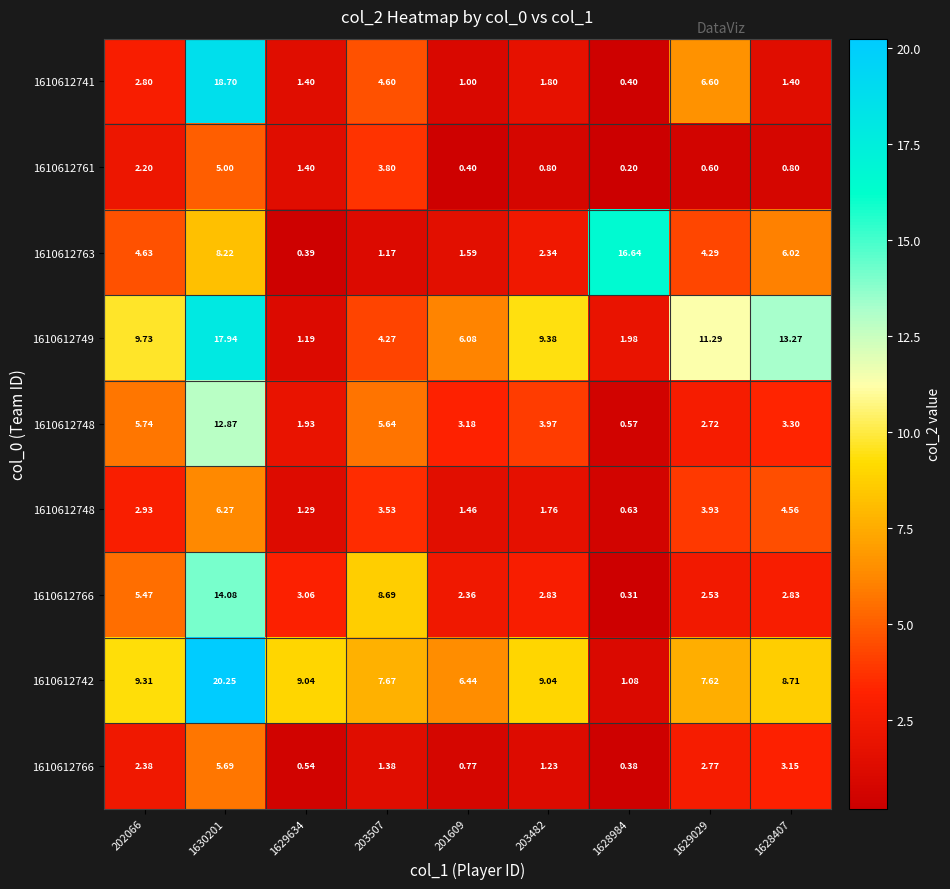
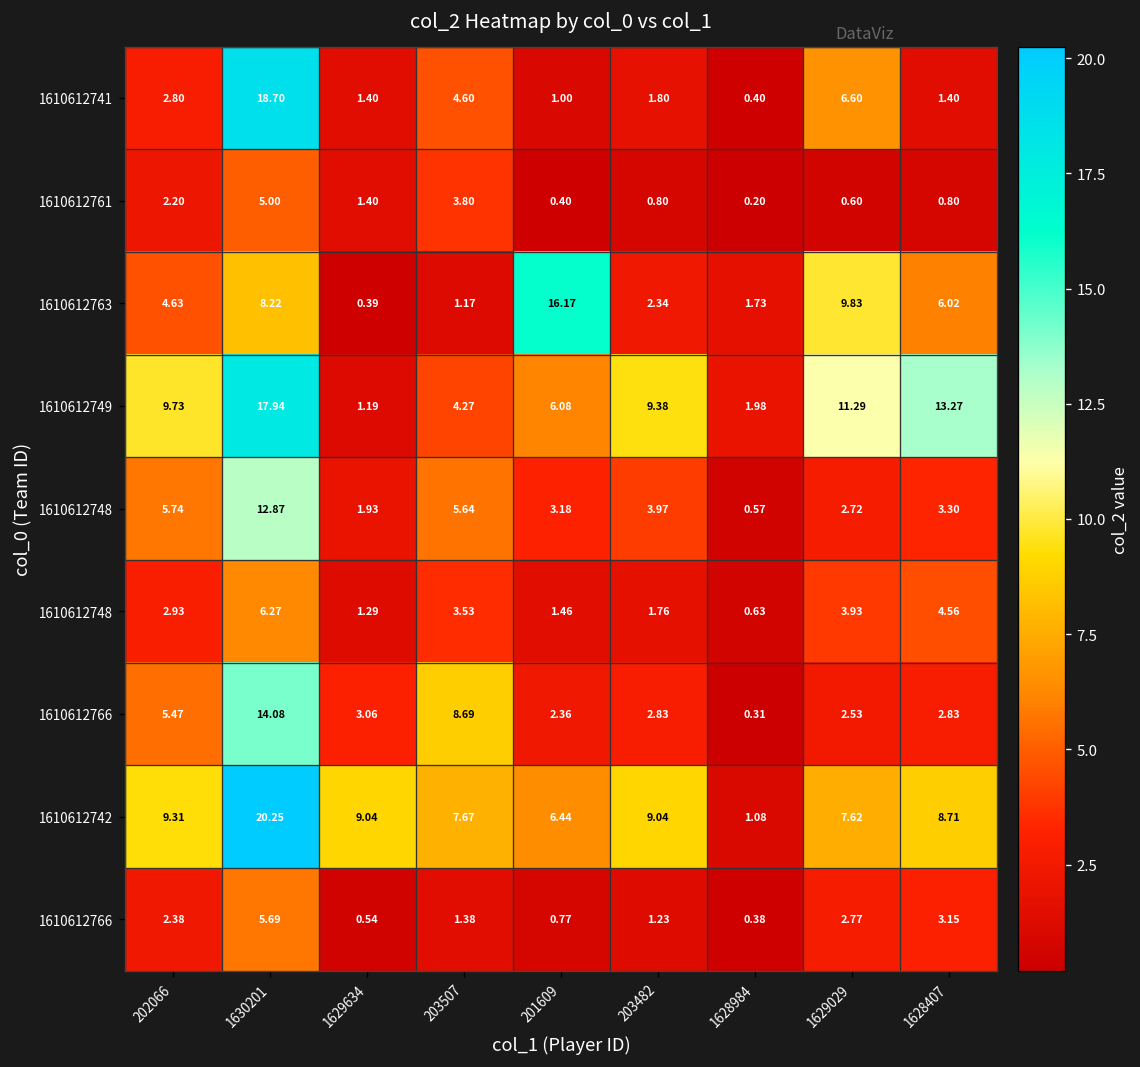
  {
    "1610612741": {
      "202066": 2.80,
      "1630201": 18.70,
      "1629634": 1.40,
      "203507": 4.60,
      "201609": 1.00,
      "203482": 1.80,
      "1628984": 0.40,
      "1629029": 6.60,
      "1628407": 1.40
    },
    "1610612761": {
      "202066": 2.20,
      "1630201": 5.00,
      "1629634": 1.40,
      "203507": 3.80,
      "201609": 0.40,
      "203482": 0.80,
      "1628984": 0.20,
      "1629029": 0.60,
      "1628407": 0.80
    },
    "1610612763": {
      "202066": 4.63,
      "1630201": 8.22,
      "1629634": 0.39,
      "203507": 1.17,
-     "201609": 1.59,
+     "201609": 16.17,
      "203482": 2.34,
-     "1628984": 16.64,
-     "1629029": 4.29,
+     "1628984": 1.73,
+     "1629029": 9.83,
      "1628407": 6.02
    },
    "1610612749": {
      "202066": 9.73,
      "1630201": 17.94,
      "1629634": 1.19,
      "203507": 4.27,
      "201609": 6.08,
      "203482": 9.38,
      "1628984": 1.98,
      "1629029": 11.29,
      "1628407": 13.27
    },
    "1610612742": {
      "202066": 9.31,
      "1630201": 20.25,
      "1629634": 9.04,
      "203507": 7.67,
      "201609": 6.44,
      "203482": 9.04,
      "1628984": 1.08,
      "1629029": 7.62,
      "1628407": 8.71
    }
  }
